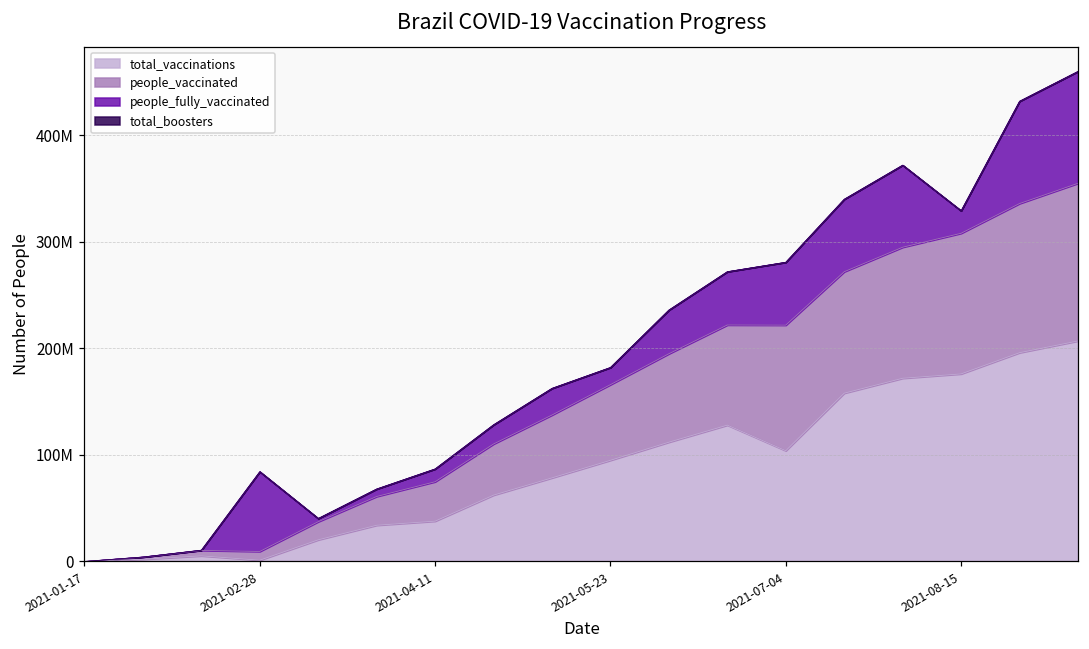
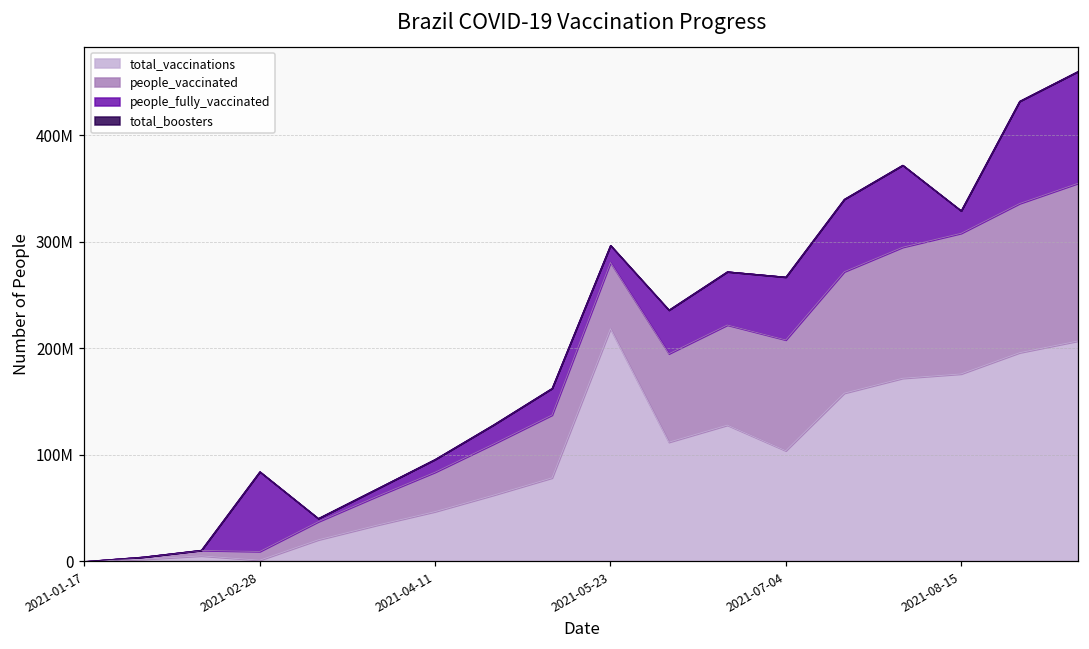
  {
    "total_vaccinations": {
      "2021-02-28": 0,
-     "2021-04-11": 40000000,
-     "2021-05-23": 100000000,
+     "2021-04-11": 50000000,
+     "2021-05-23": 220000000,
      "2021-07-04": 100000000,
      "2021-08-15": 180000000
    },
    "people_vaccinated": {
      "2021-02-28": 10000000,
      "2021-04-11": 40000000,
-     "2021-05-23": 70000000,
-     "2021-07-04": 120000000,
+     "2021-05-23": 60000000,
+     "2021-07-04": 100000000,
      "2021-08-15": 130000000
    }
  }
